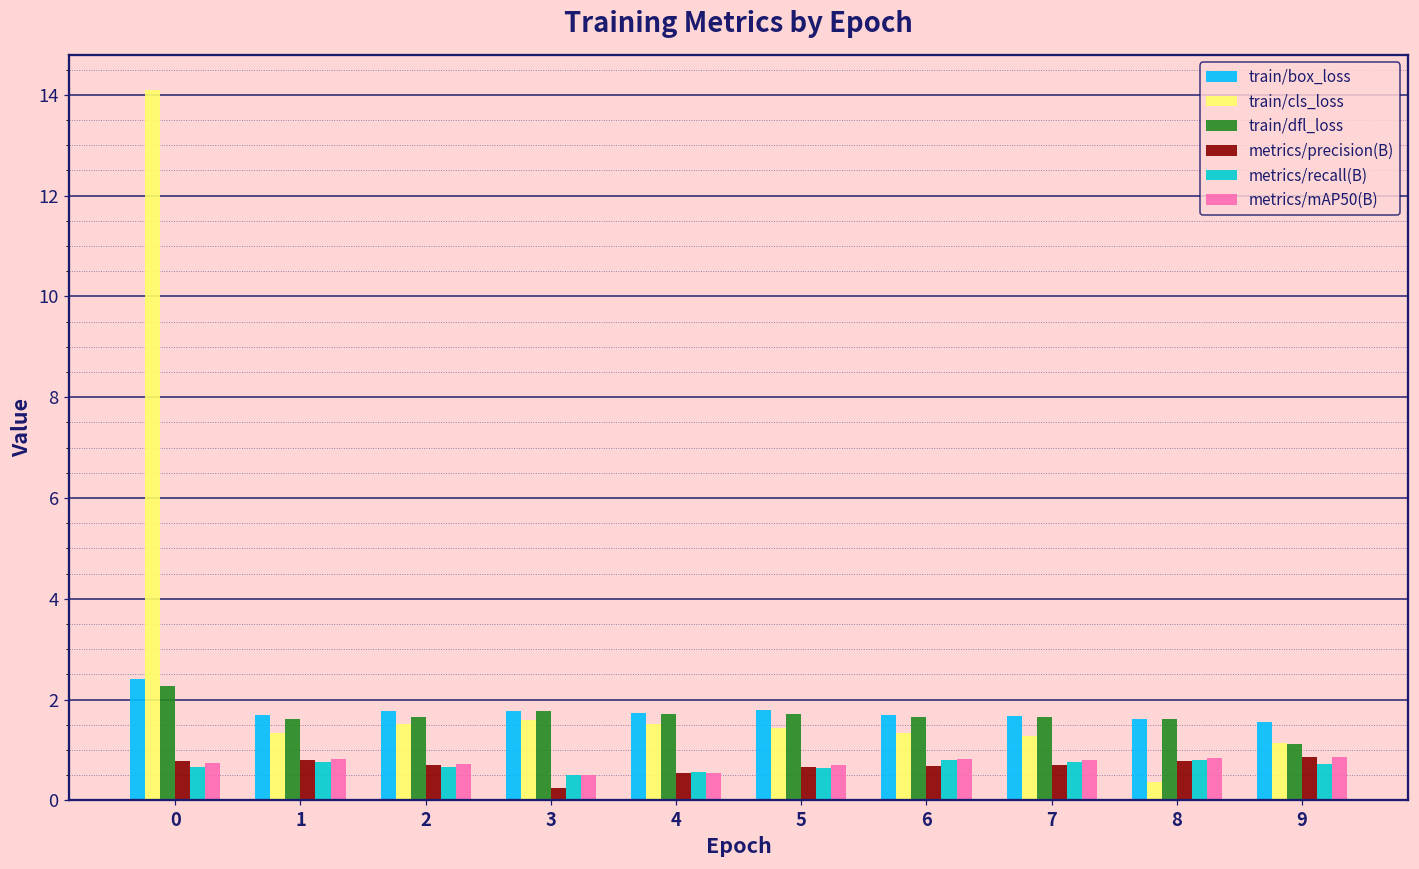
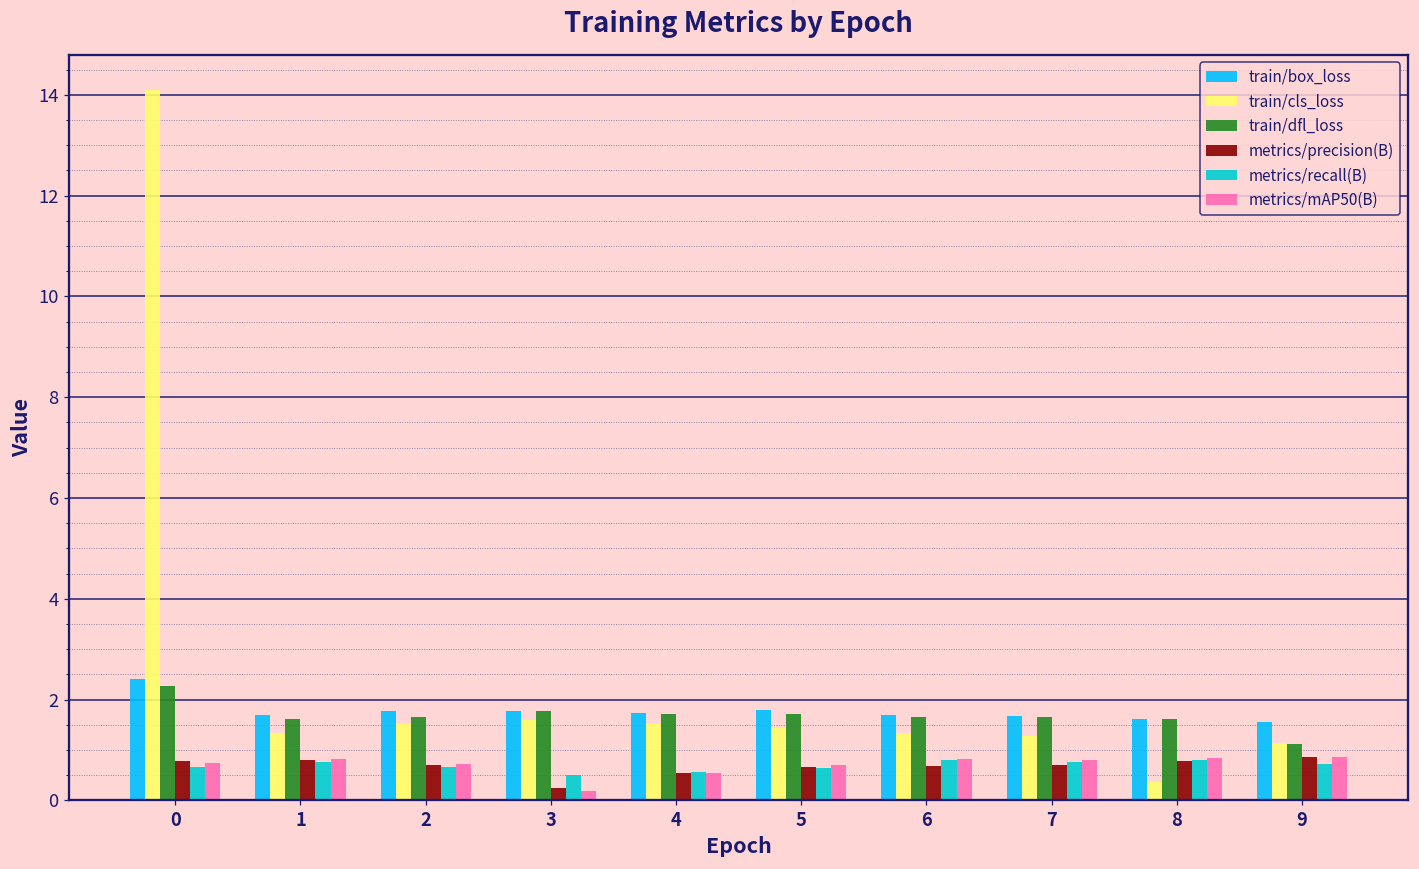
  {
    "train/cls_loss": {
      "0": 14.1,
      "1": 1.3,
      "2": 1.5,
      "3": 1.6,
      "4": 1.5,
      "5": 1.4,
      "6": 1.3,
      "7": 1.3,
      "8": 0.4,
      "9": 1.1
    },
    "train/dfl_loss": {
      "0": 2.3,
      "1": 1.6,
      "2": 1.7,
      "3": 1.8,
      "4": 1.7,
      "5": 1.7,
      "6": 1.7,
      "7": 1.7,
      "8": 1.6,
      "9": 1.1
    },
    "metrics/precision(B)": {
      "0": 0.8,
      "1": 0.8,
      "2": 0.7,
      "3": 0.2,
      "4": 0.5,
      "5": 0.7,
      "6": 0.7,
      "7": 0.7,
      "8": 0.8,
      "9": 0.9
    },
    "metrics/mAP50(B)": {
      "0": 0.7,
      "1": 0.8,
      "2": 0.7,
-     "3": 0.5,
+     "3": 0.2,
      "4": 0.5,
      "5": 0.7,
      "6": 0.8,
      "7": 0.8,
      "8": 0.9,
      "9": 0.9
    }
  }
